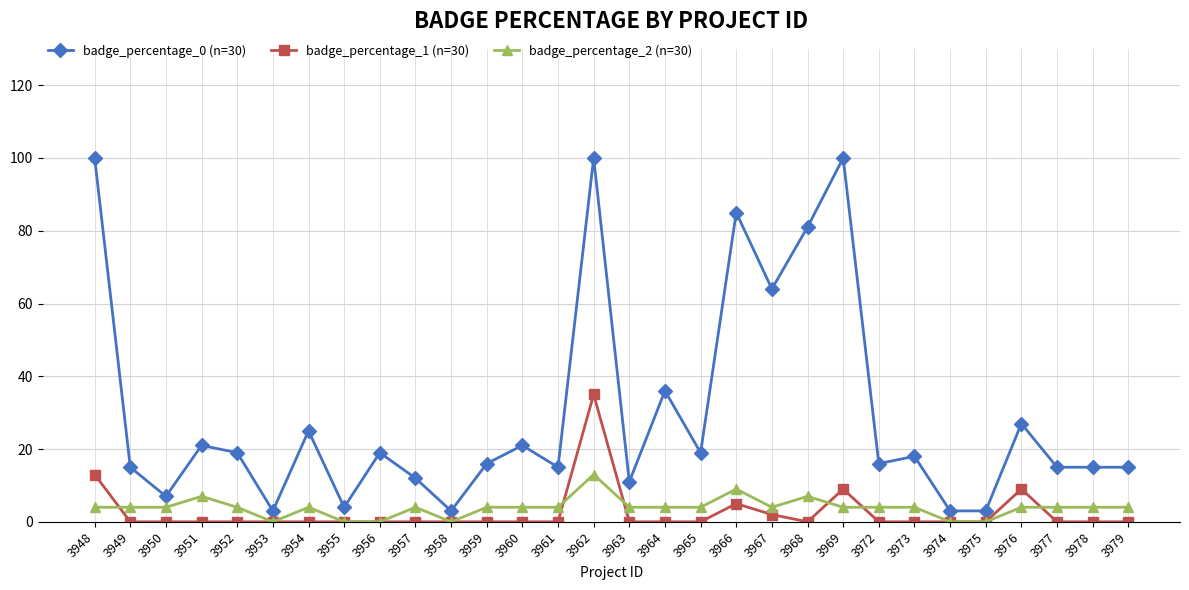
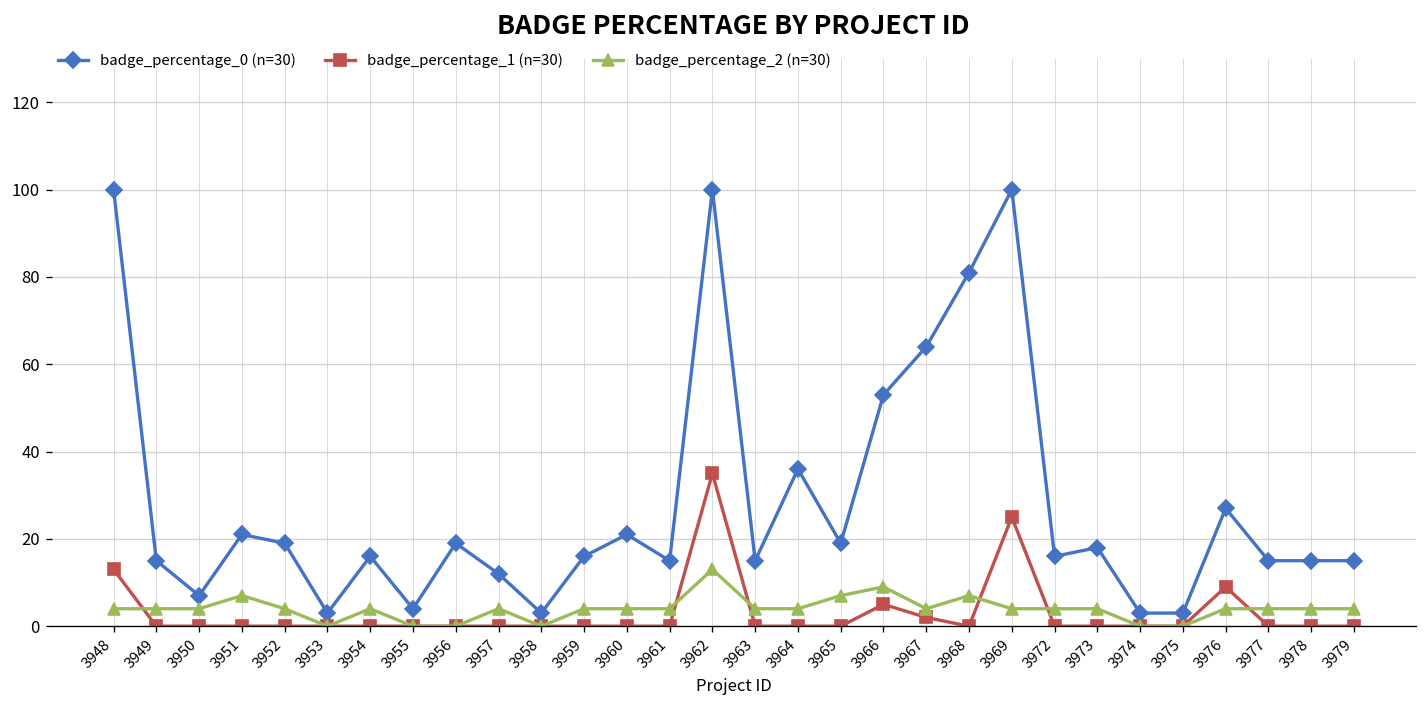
  {
    "badge_percentage_0 (n=30)": {
      "3948": 100,
      "3949": 15,
      "3950": 7,
      "3951": 21,
      "3952": 19,
      "3953": 3,
-     "3954": 25,
+     "3954": 16,
      "3955": 4,
      "3956": 19,
      "3957": 12,
      "3958": 3,
      "3959": 16,
      "3960": 21,
      "3961": 15,
      "3962": 100,
-     "3963": 11,
+     "3963": 15,
      "3964": 36,
      "3965": 19,
-     "3966": 85,
+     "3966": 53,
      "3967": 64,
      "3968": 81,
      "3969": 100,
      "3972": 16,
      "3973": 18,
      "3974": 3,
      "3975": 3,
      "3976": 27,
      "3977": 15,
      "3978": 15,
      "3979": 15
    },
    "badge_percentage_1 (n=30)": {
      "3948": 13,
      "3949": 0,
      "3950": 0,
      "3951": 0,
      "3952": 0,
      "3954": 0,
      "3957": 0,
      "3959": 0,
      "3960": 0,
      "3961": 0,
      "3962": 35,
      "3963": 0,
      "3964": 0,
      "3965": 0,
      "3966": 5,
      "3967": 2,
      "3968": 0,
-     "3969": 9,
+     "3969": 25,
      "3972": 0,
      "3973": 0,
      "3976": 9,
      "3977": 0,
      "3978": 0,
      "3979": 0
    },
    "badge_percentage_2 (n=30)": {
      "3948": 4,
      "3949": 4,
      "3950": 4,
      "3951": 7,
      "3952": 4,
      "3954": 4,
      "3957": 4,
      "3959": 4,
      "3960": 4,
      "3961": 4,
      "3962": 13,
      "3963": 4,
      "3964": 4,
-     "3965": 4,
+     "3965": 7,
      "3966": 9,
      "3967": 4,
      "3968": 7,
      "3969": 4,
      "3972": 4,
      "3973": 4,
      "3976": 4,
      "3977": 4,
      "3978": 4,
      "3979": 4
    }
  }
